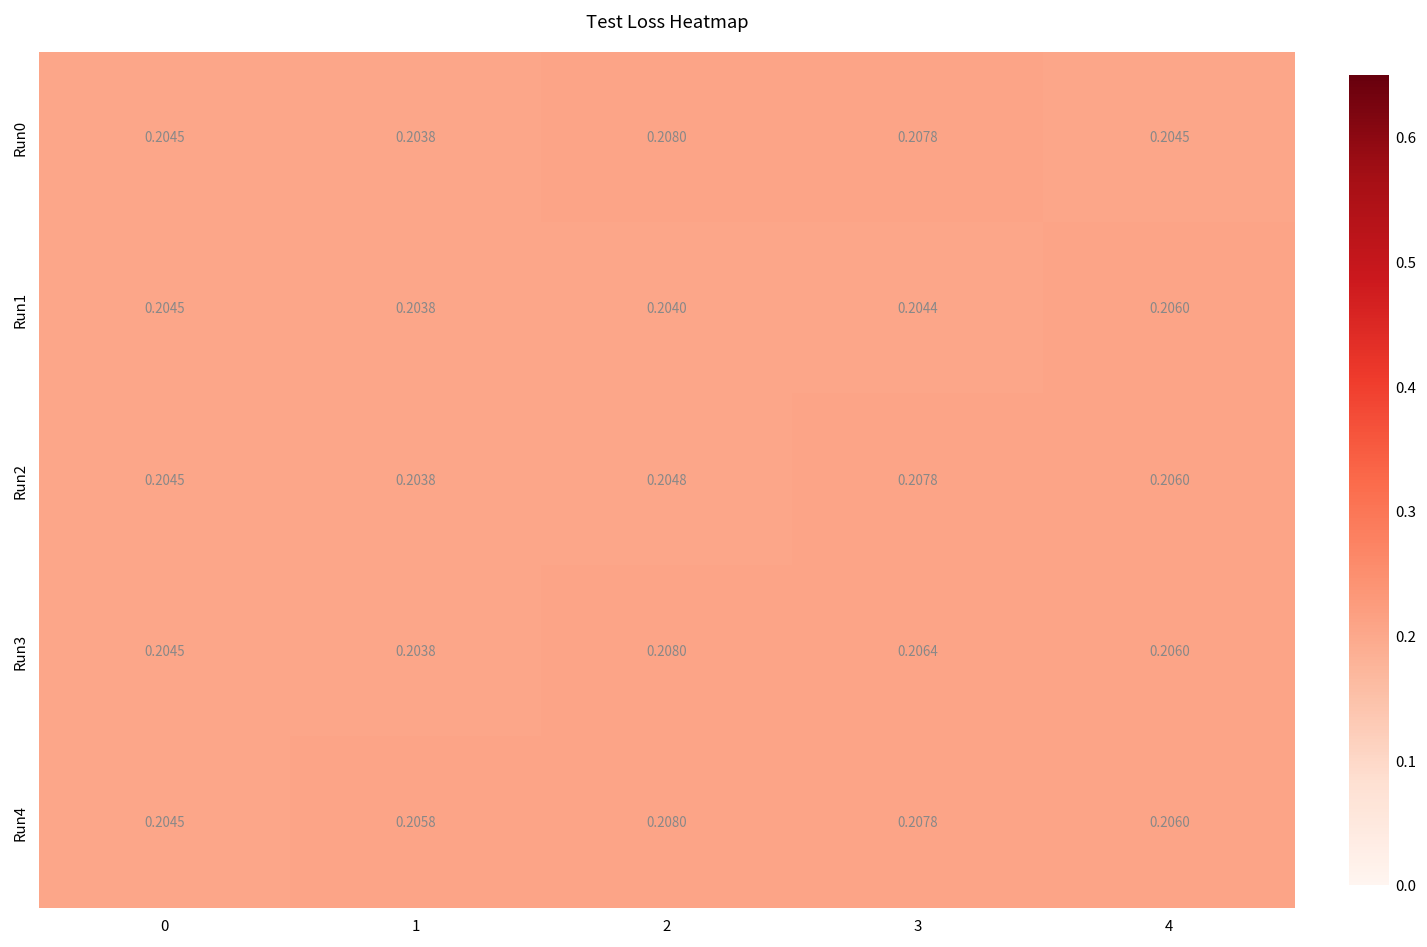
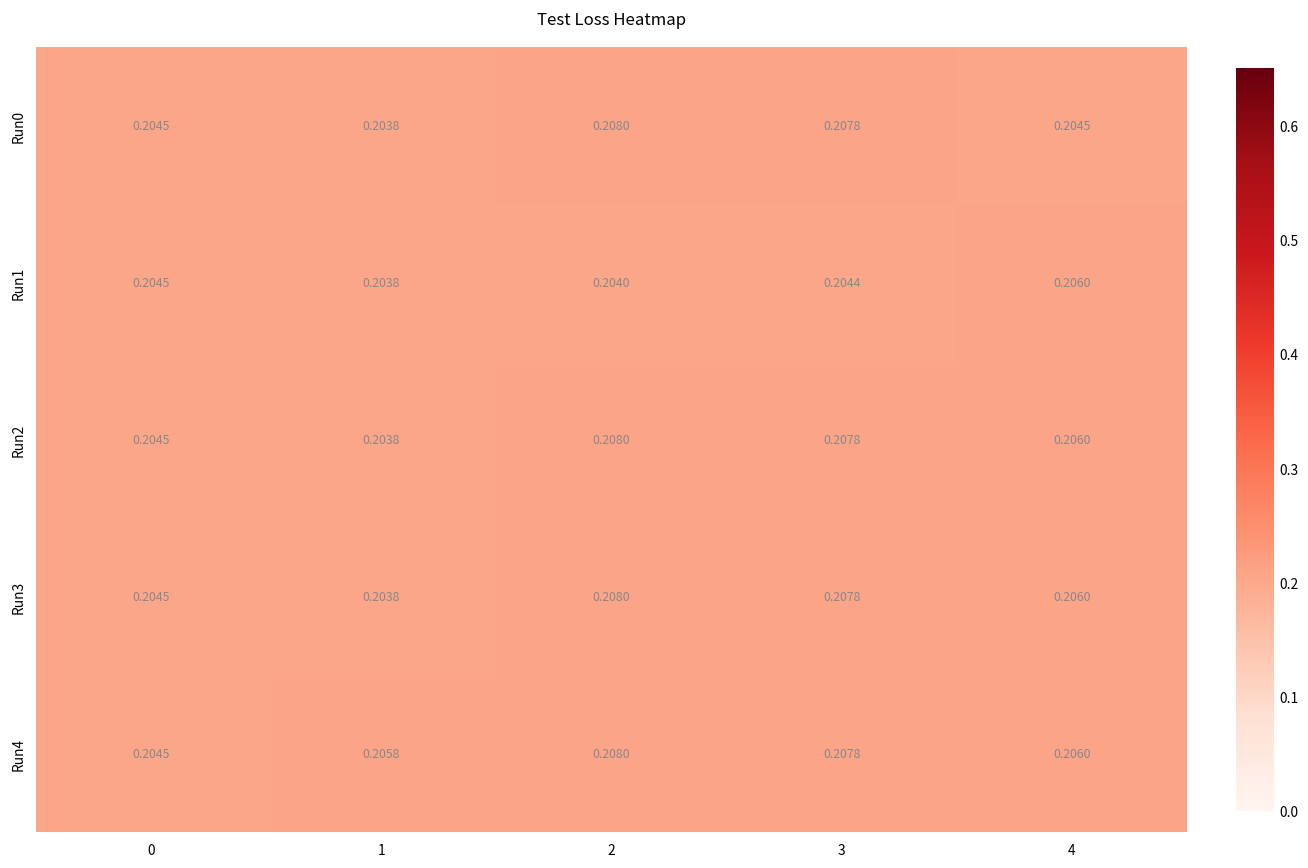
  {
    "Run0": {
      "0": 0.2045,
      "1": 0.2038,
      "2": 0.2080,
      "3": 0.2078,
      "4": 0.2045
    },
    "Run1": {
      "0": 0.2045,
      "1": 0.2038,
      "2": 0.2040,
      "3": 0.2044,
      "4": 0.2060
    },
    "Run2": {
      "0": 0.2045,
      "1": 0.2038,
-     "2": 0.2048,
+     "2": 0.2080,
      "3": 0.2078,
      "4": 0.2060
    },
    "Run3": {
      "0": 0.2045,
      "1": 0.2038,
      "2": 0.2080,
-     "3": 0.2064,
+     "3": 0.2078,
      "4": 0.2060
    },
    "Run4": {
      "0": 0.2045,
      "1": 0.2058,
      "2": 0.2080,
      "3": 0.2078,
      "4": 0.2060
    }
  }
